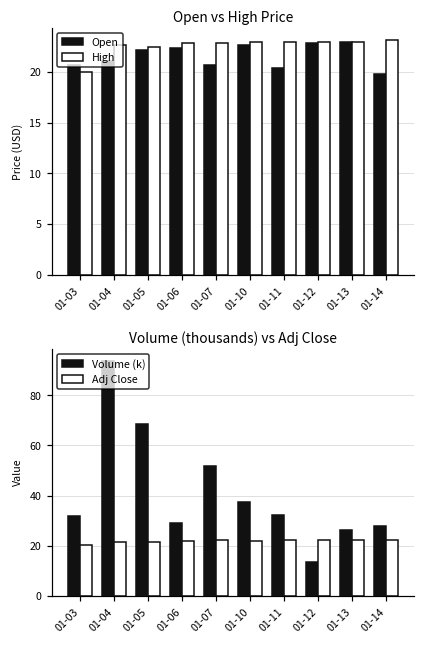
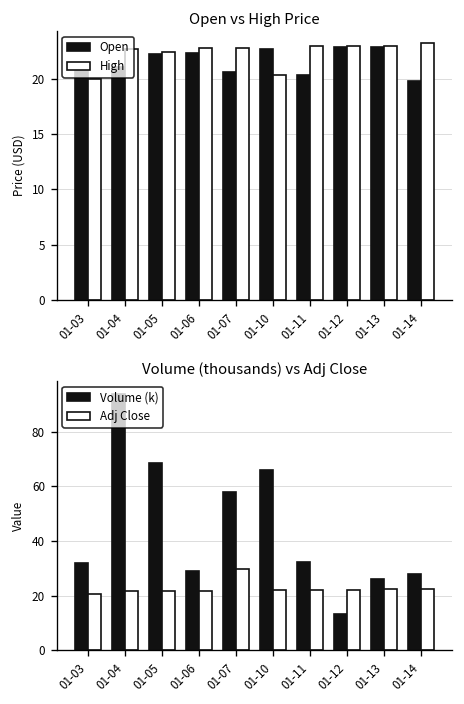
  {
    "Open vs High Price": {
      "Open": {
        "01-05": 22,
        "01-06": 22,
        "01-07": 21,
        "01-10": 23,
        "01-11": 20,
        "01-12": 23,
        "01-13": 23,
        "01-14": 20
      },
      "High": {
        "01-03": 20,
        "01-05": 22,
        "01-06": 23,
        "01-07": 23,
-       "01-10": 23,
+       "01-10": 20,
        "01-11": 23,
        "01-12": 23,
        "01-13": 23,
        "01-14": 23
      }
    },
    "Volume (thousands) vs Adj Close": {
      "Volume (k)": {
        "01-03": 32,
        "01-05": 68,
        "01-06": 29,
-       "01-07": 52,
-       "01-10": 37,
+       "01-07": 58,
+       "01-10": 66,
        "01-11": 32,
        "01-12": 13,
        "01-13": 26,
        "01-14": 28
      },
      "Adj Close": {
        "01-03": 20,
        "01-04": 22,
        "01-05": 22,
        "01-06": 22,
-       "01-07": 22,
+       "01-07": 30,
        "01-10": 22,
        "01-11": 22,
        "01-12": 22,
        "01-13": 22,
        "01-14": 22
      }
    }
  }
